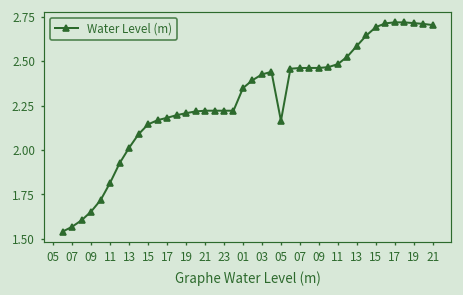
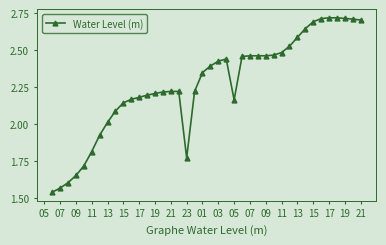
  {
-   "23": 2.22,
+   "23": 1.77,
    "01": 2.35,
    "03": 2.43,
    "05": 2.16
  }
